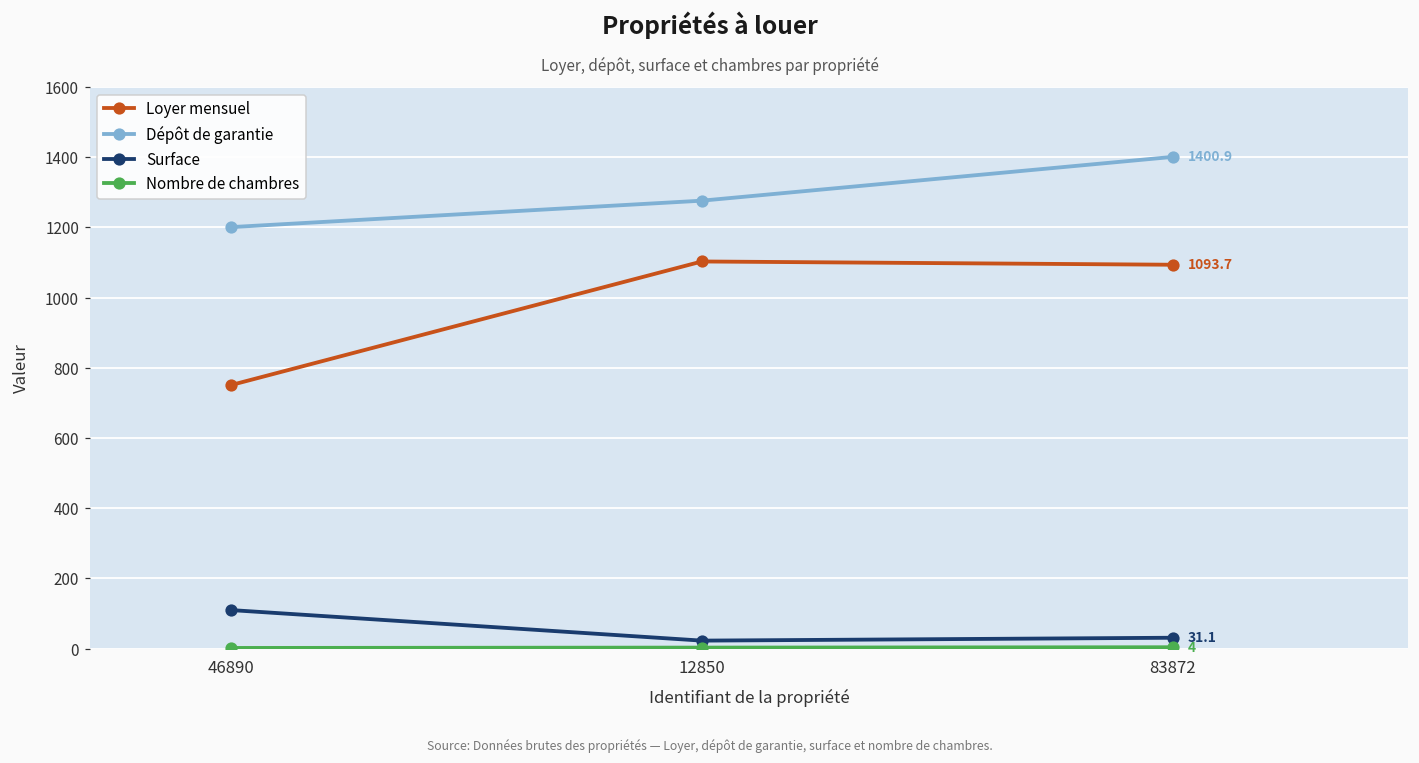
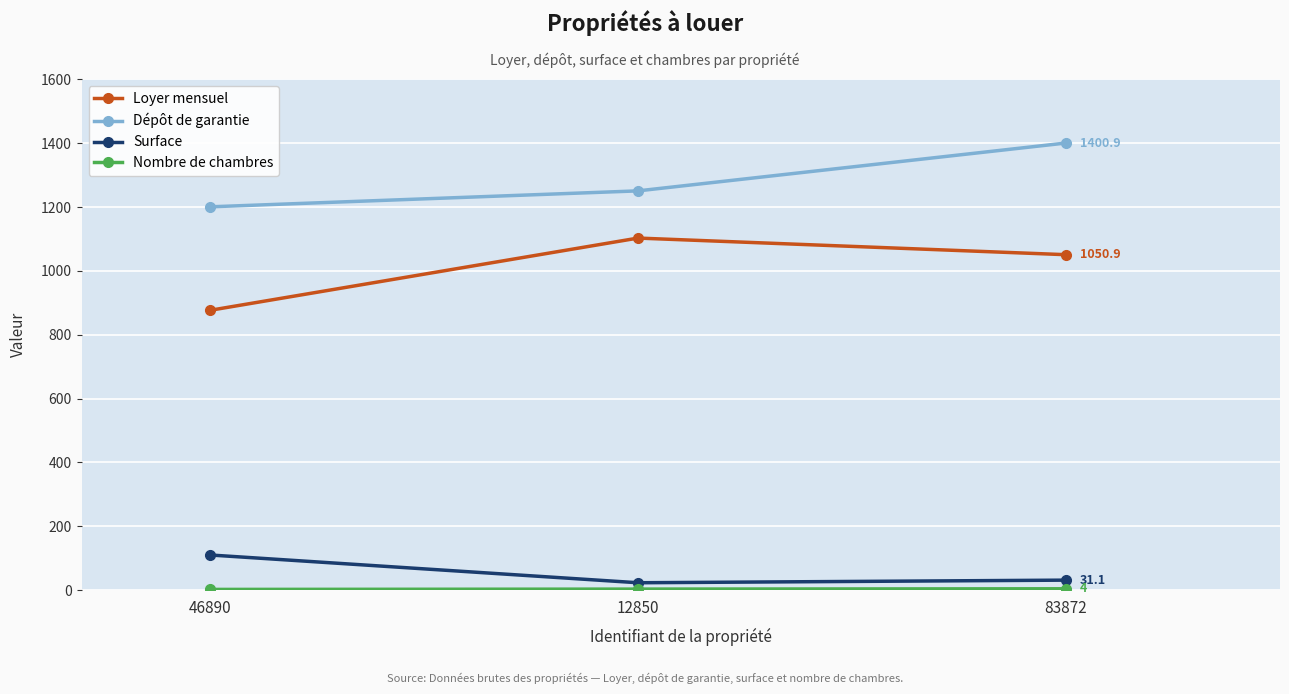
  {
    "Loyer mensuel": {
-     "46890": 750,
-     "83872": 1093.7
+     "46890": 880,
+     "83872": 1050.9
    },
    "Dépôt de garantie": {
      "46890": 1200,
-     "12850": 1280
+     "12850": 1250
    },
    "Surface": {
      "83872": 31.1
    },
    "Nombre de chambres": {
      "46890": 0,
      "12850": 0
    }
  }
